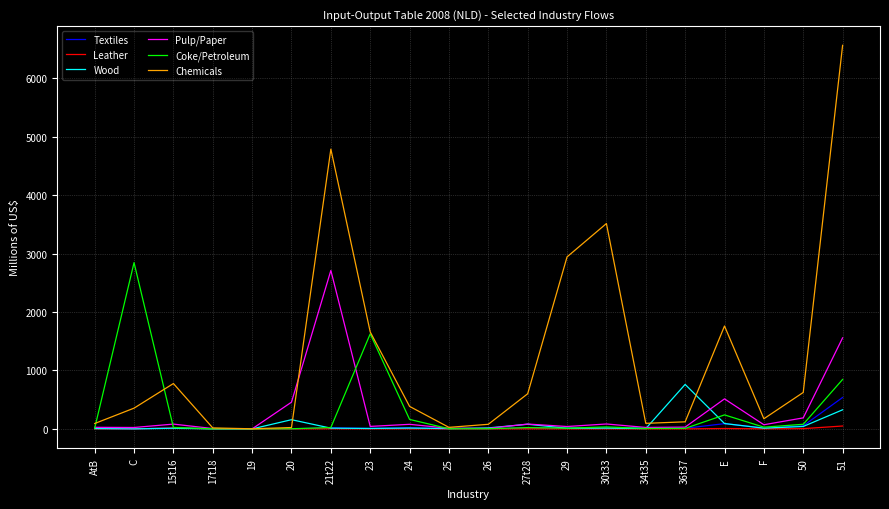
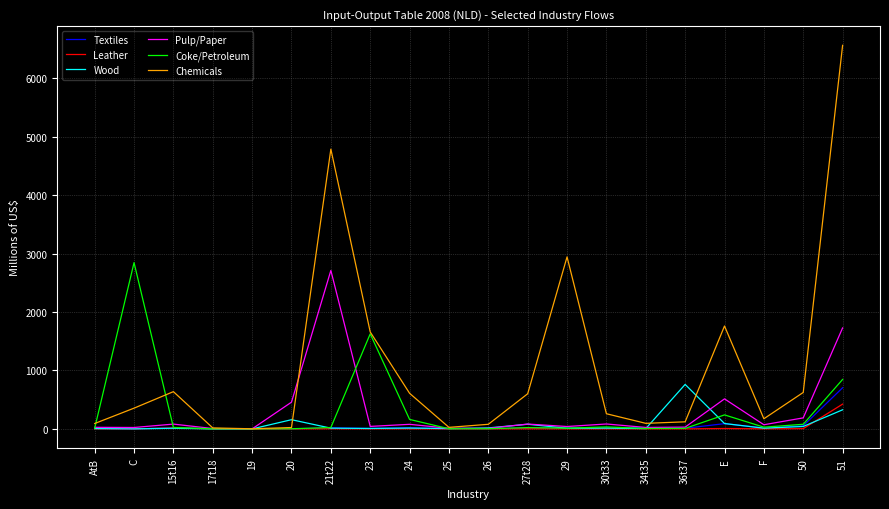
  {
    "Textiles": {
-     "51": 500
+     "51": 700
    },
    "Leather": {
      "E": 0,
-     "51": 0
+     "51": 400
    },
    "Wood": {
      "20": 200,
      "36t37": 800,
      "51": 300
    },
    "Pulp/Paper": {
      "15t16": 100,
      "20": 500,
      "21t22": 2700,
      "24": 100,
      "30t33": 100,
      "E": 500,
      "50": 200,
-     "51": 1600
+     "51": 1700
    },
    "Coke/Petroleum": {
      "C": 2800,
      "24": 200,
      "E": 200,
      "51": 800
    },
    "Chemicals": {
      "AtB": 100,
      "C": 400,
-     "15t16": 800,
+     "15t16": 600,
      "21t22": 4800,
-     "24": 400,
+     "24": 600,
      "26": 100,
      "27t28": 600,
      "29": 2900,
-     "30t33": 3500,
+     "30t33": 300,
      "34t35": 100,
      "36t37": 100,
      "E": 1800,
      "F": 200,
      "50": 600,
      "51": 6600
    }
  }
